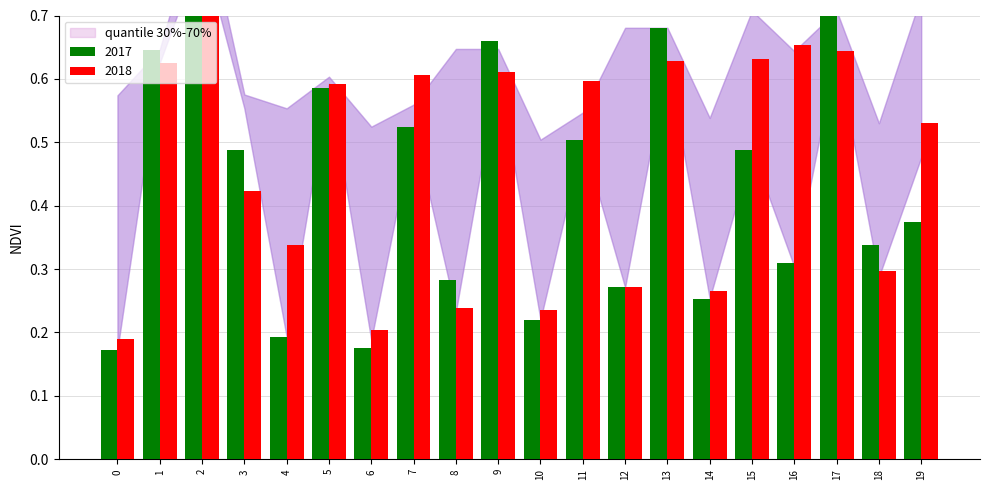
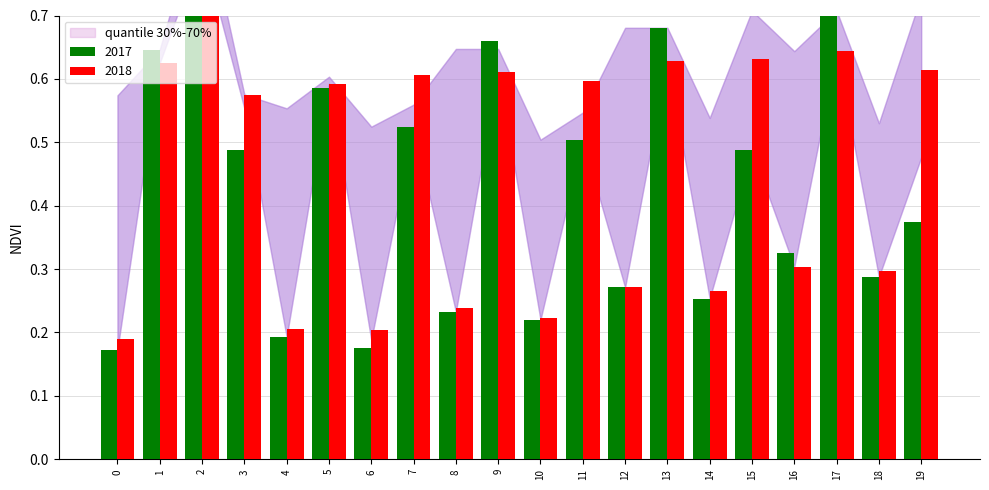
  {
    "2017": {
      "0": 0.17,
      "3": 0.49,
      "4": 0.19,
      "5": 0.59,
      "6": 0.18,
      "7": 0.52,
-     "8": 0.28,
+     "8": 0.23,
      "9": 0.66,
      "10": 0.22,
      "11": 0.50,
      "12": 0.27,
      "13": 0.68,
      "14": 0.25,
      "15": 0.49,
-     "16": 0.31,
-     "18": 0.34,
+     "16": 0.33,
+     "18": 0.29,
      "19": 0.38
    },
    "2018": {
      "0": 0.19,
-     "3": 0.42,
-     "4": 0.34,
+     "3": 0.58,
+     "4": 0.21,
      "5": 0.59,
      "6": 0.20,
      "7": 0.61,
      "8": 0.24,
      "9": 0.61,
-     "10": 0.24,
+     "10": 0.22,
      "11": 0.60,
      "12": 0.27,
      "13": 0.63,
      "14": 0.27,
      "15": 0.63,
-     "16": 0.65,
+     "16": 0.30,
      "17": 0.64,
      "18": 0.30,
-     "19": 0.53
+     "19": 0.61
    }
  }
